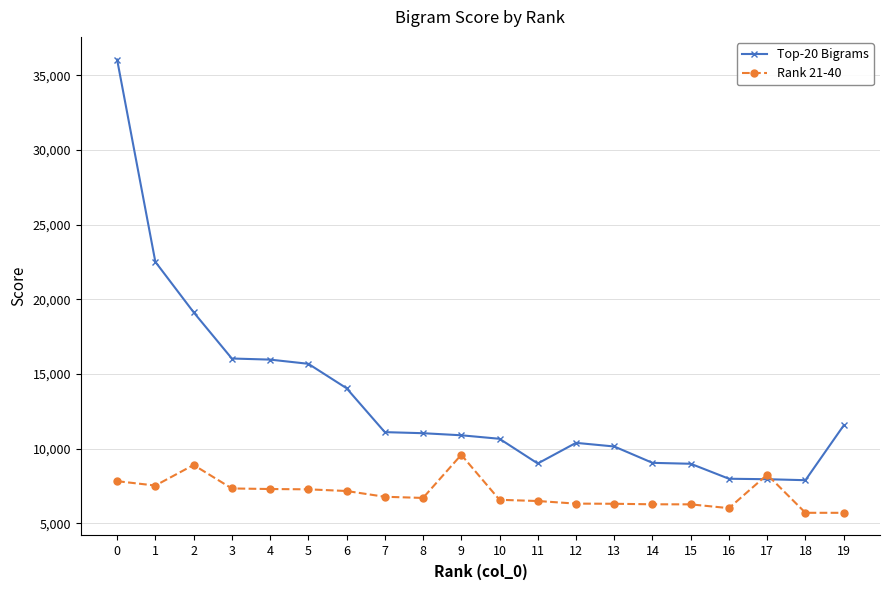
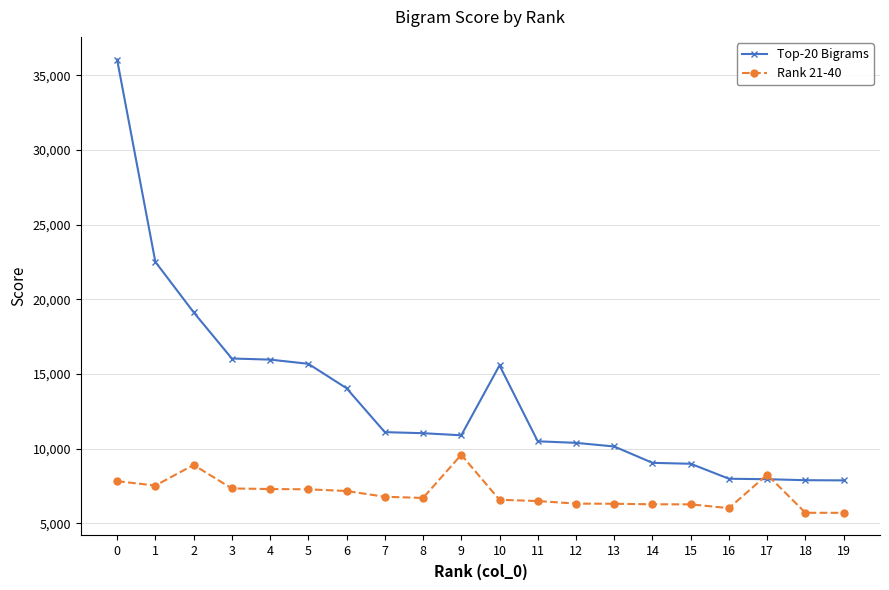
  {
    "Top-20 Bigrams": {
      "0": "36,000",
      "1": "22,500",
      "2": "19,100",
      "3": "16,000",
      "4": "16,000",
      "5": "15,700",
      "6": "14,000",
      "7": "11,100",
      "8": "11,000",
      "9": "10,900",
-     "10": "10,700",
-     "11": "9,000",
+     "10": "15,600",
+     "11": "10,500",
      "12": "10,400",
      "13": "10,100",
      "14": "9,000",
      "15": "9,000",
      "16": "8,000",
      "17": "8,000",
      "18": "7,900",
-     "19": "11,600"
+     "19": "7,900"
    },
    "Rank 21-40": {
      "0": "7,800",
      "1": "7,500",
      "2": "8,900",
      "3": "7,300",
      "4": "7,300",
      "5": "7,300",
      "6": "7,200",
      "7": "6,800",
      "8": "6,700",
      "9": "9,600",
      "10": "6,600",
      "11": "6,500",
      "12": "6,300",
      "13": "6,300",
      "14": "6,300",
      "15": "6,300",
      "16": "6,000",
      "17": "8,300",
      "18": "5,700",
      "19": "5,700"
    }
  }
